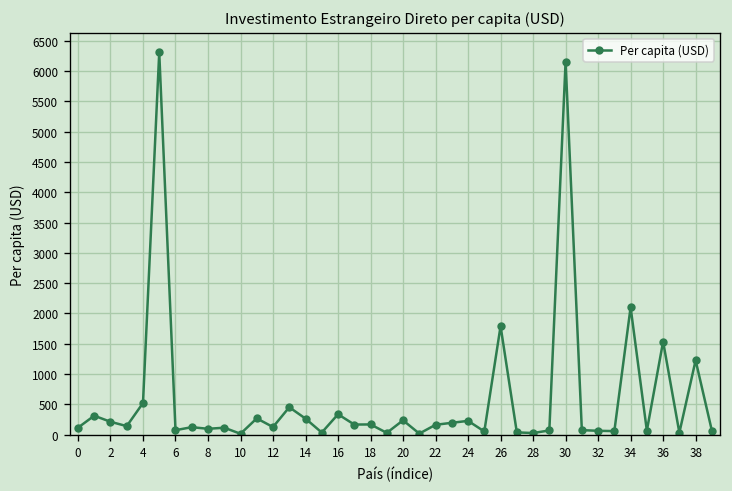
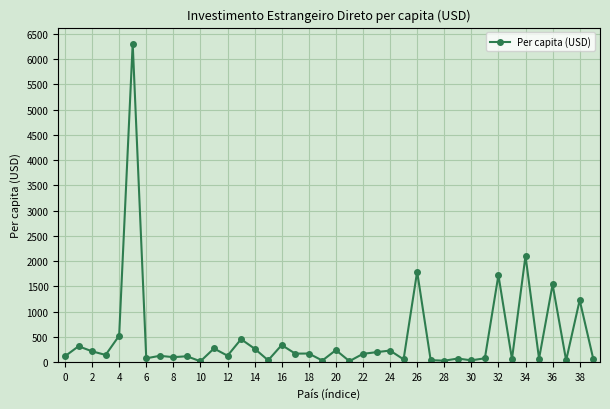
  {
    "0": 100,
    "2": 200,
    "4": 500,
    "6": 100,
    "8": 100,
    "10": 0,
    "12": 100,
    "14": 300,
    "16": 300,
    "18": 200,
    "20": 200,
    "22": 200,
    "24": 200,
    "26": 1800,
    "28": 0,
-   "30": 6200,
-   "32": 100,
+   "30": 0,
+   "32": 1700,
    "34": 2100,
    "36": 1500,
    "38": 1200
  }
